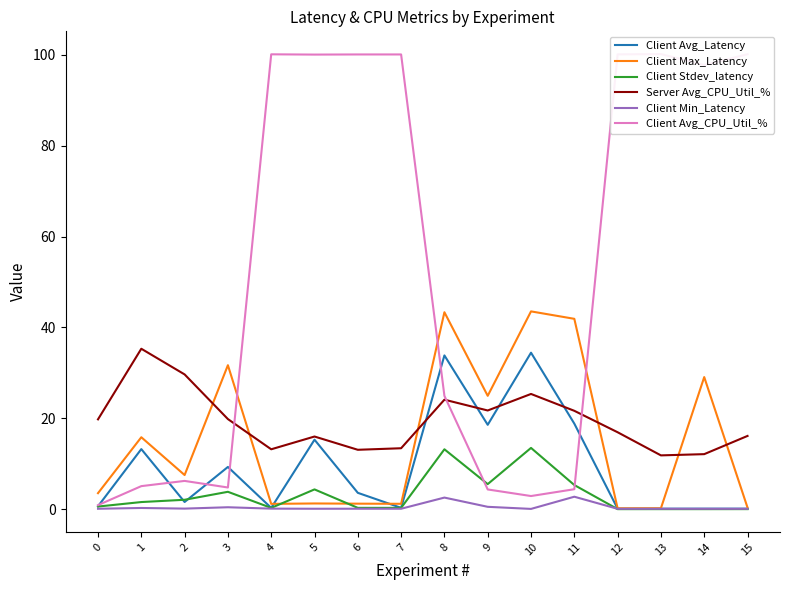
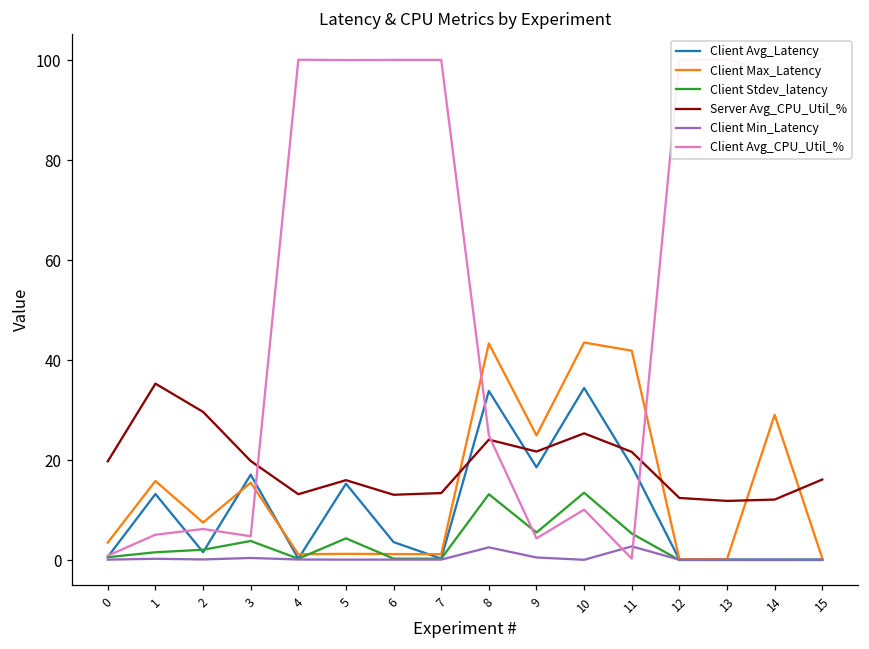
  {
    "Client Avg_Latency": {
      "1": 13,
-     "3": 9,
+     "3": 17,
      "5": 15,
      "6": 4,
      "8": 34,
      "9": 19,
      "10": 34,
      "11": 19
    },
    "Client Max_Latency": {
      "0": 4,
      "1": 16,
      "2": 8,
-     "3": 32,
+     "3": 16,
      "4": 1,
      "5": 1,
      "6": 1,
      "7": 1,
      "8": 43,
      "9": 25,
      "10": 44,
      "11": 42,
      "14": 29
    },
    "Client Stdev_latency": {
      "1": 2,
      "3": 4,
      "5": 4,
      "8": 13,
      "9": 6,
      "10": 13,
      "11": 5
    },
    "Server Avg_CPU_Util_%": {
      "0": 20,
      "1": 35,
      "2": 30,
      "3": 20,
      "4": 13,
      "5": 16,
      "6": 13,
      "7": 13,
      "8": 24,
      "9": 22,
      "10": 25,
      "11": 22,
-     "12": 17,
+     "12": 12,
      "13": 12,
      "14": 12,
      "15": 16
    },
    "Client Min_Latency": {
      "1": 0,
      "2": 0,
      "3": 0,
      "5": 0,
      "8": 3,
      "9": 1,
      "10": 0,
      "11": 3
    },
    "Client Avg_CPU_Util_%": {
      "1": 5,
      "2": 6,
      "3": 5,
      "4": 100,
      "5": 100,
      "6": 100,
      "7": 100,
      "8": 25,
      "9": 4,
-     "10": 3,
-     "11": 4
+     "10": 10,
+     "11": 0
    }
  }
